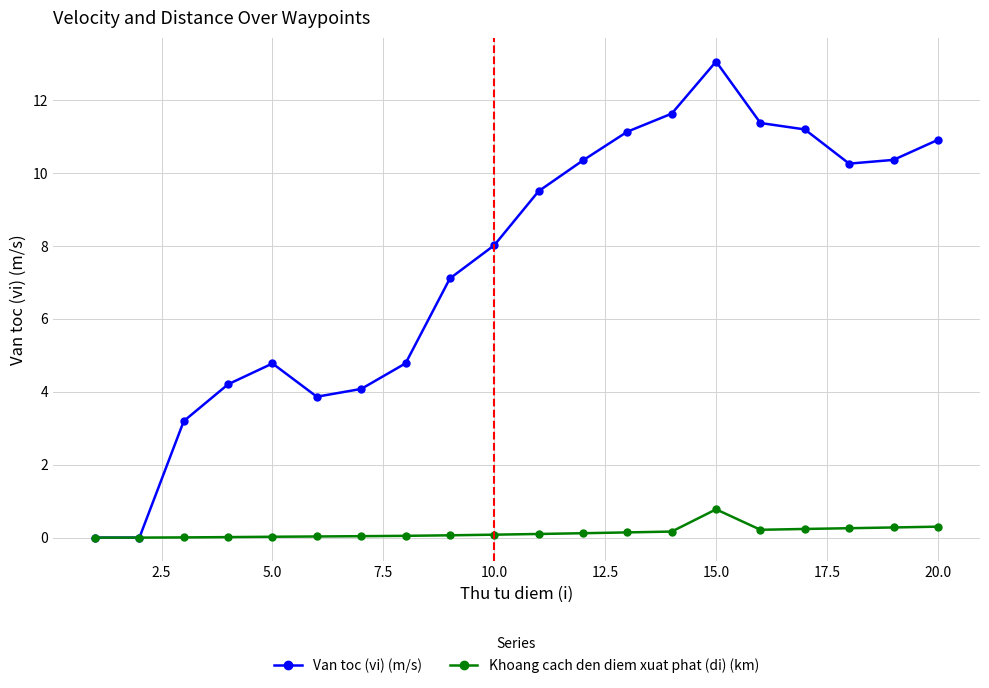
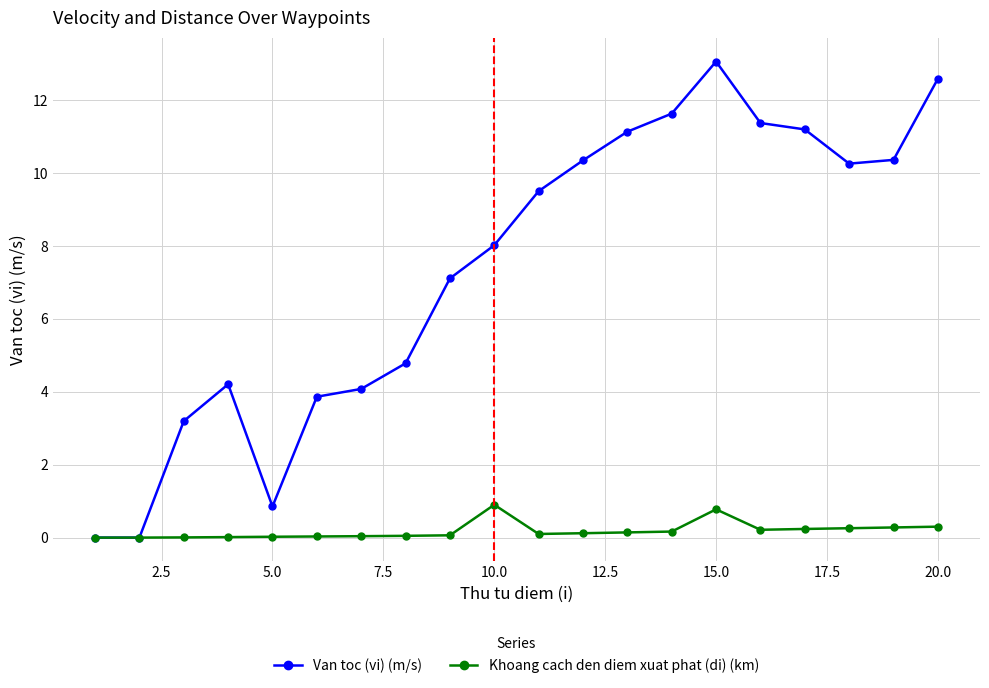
  {
    "Van toc (vi) (m/s)": {
-     "5.0": 4.8,
+     "5.0": 0.9,
      "10.0": 8.0,
      "15.0": 13.1,
-     "20.0": 10.9
+     "20.0": 12.6
    },
    "Khoang cach den diem xuat phat (di) (km)": {
      "5.0": 0.0,
-     "10.0": 0.1,
+     "10.0": 0.9,
      "15.0": 0.8,
      "20.0": 0.3
    }
  }
